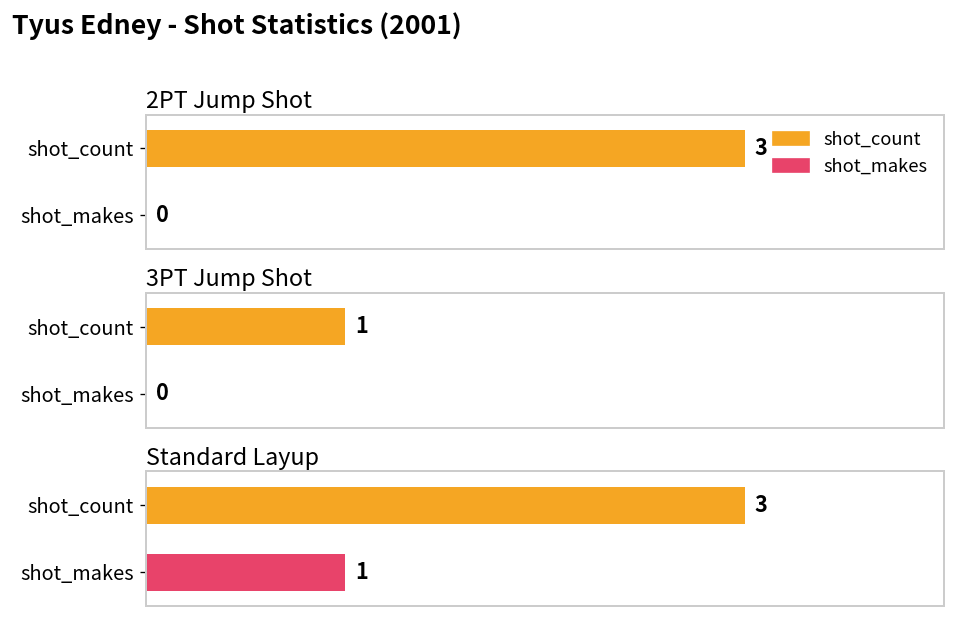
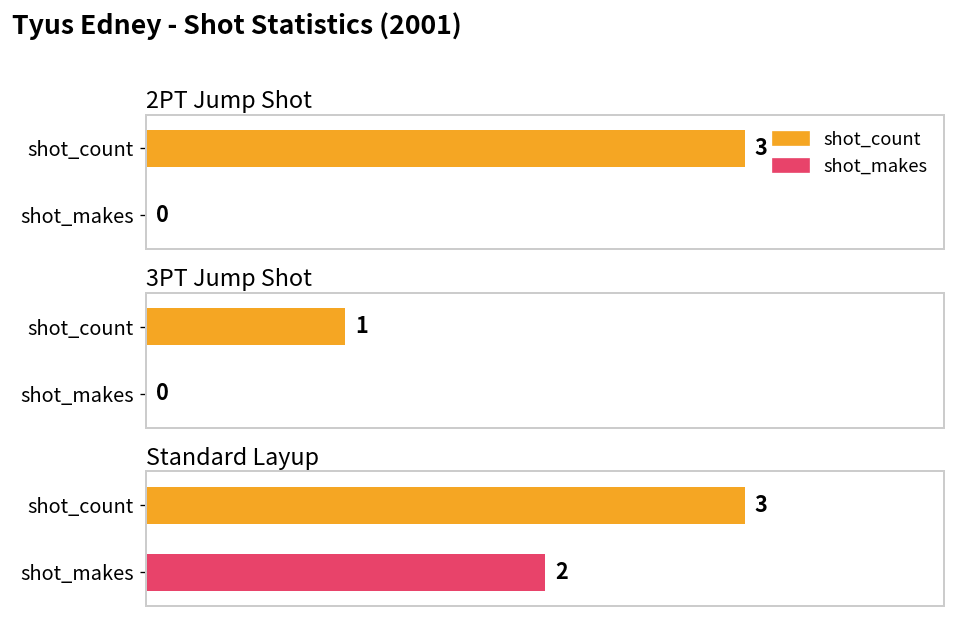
  {
    "2PT Jump Shot": {
      "shot_count": 3,
      "shot_makes": 0
    },
    "3PT Jump Shot": {
      "shot_count": 1,
      "shot_makes": 0
    },
    "Standard Layup": {
      "shot_count": 3,
-     "shot_makes": 1
+     "shot_makes": 2
    }
  }
